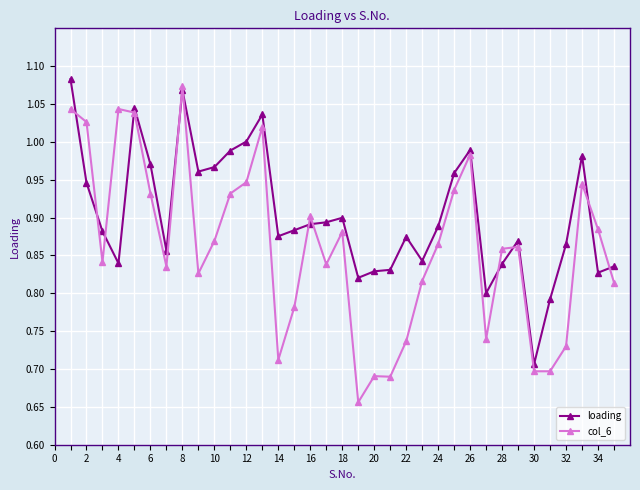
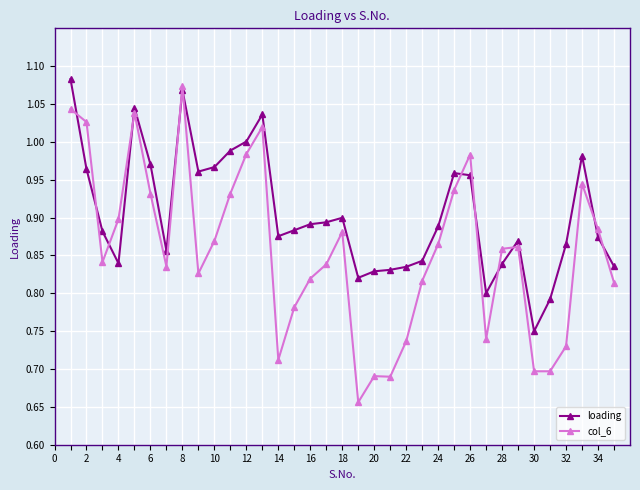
  {
    "loading": {
-     "2": 0.95,
+     "2": 0.96,
      "4": 0.84,
      "6": 0.97,
      "8": 1.07,
      "10": 0.97,
      "12": 1.00,
      "14": 0.88,
      "16": 0.89,
      "18": 0.90,
      "20": 0.83,
-     "22": 0.87,
+     "22": 0.83,
      "24": 0.89,
-     "26": 0.99,
+     "26": 0.96,
      "28": 0.84,
-     "30": 0.71,
+     "30": 0.75,
      "32": 0.86,
-     "34": 0.83
+     "34": 0.87
    },
    "col_6": {
      "2": 1.03,
-     "4": 1.04,
+     "4": 0.90,
      "6": 0.93,
      "8": 1.07,
      "10": 0.87,
-     "12": 0.95,
+     "12": 0.98,
      "14": 0.71,
-     "16": 0.90,
+     "16": 0.82,
      "18": 0.88,
      "20": 0.69,
      "22": 0.74,
      "24": 0.87,
      "26": 0.98,
      "28": 0.86,
      "30": 0.70,
      "32": 0.73,
      "34": 0.88
    }
  }
